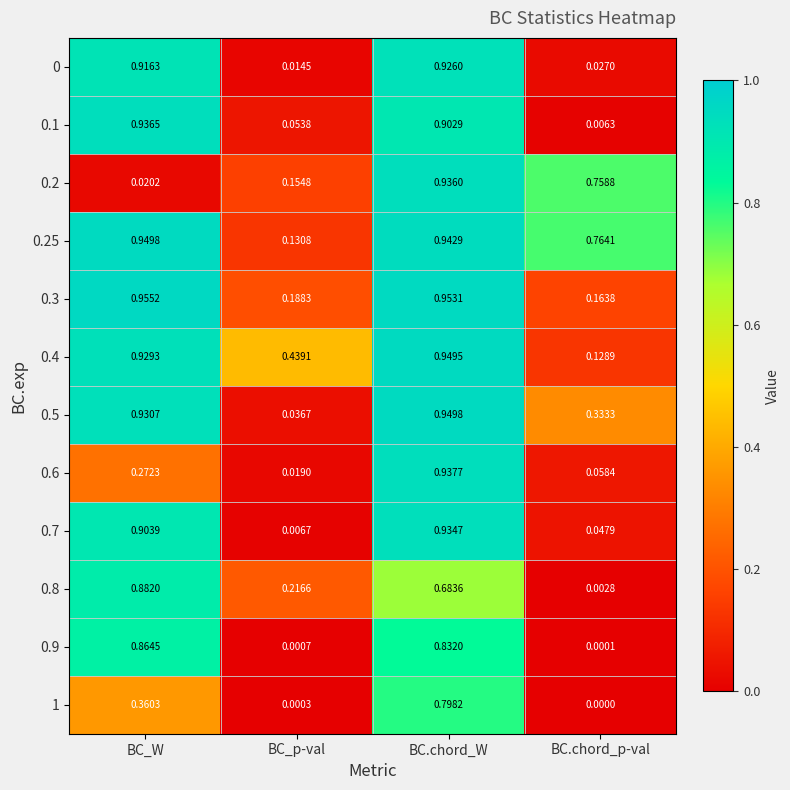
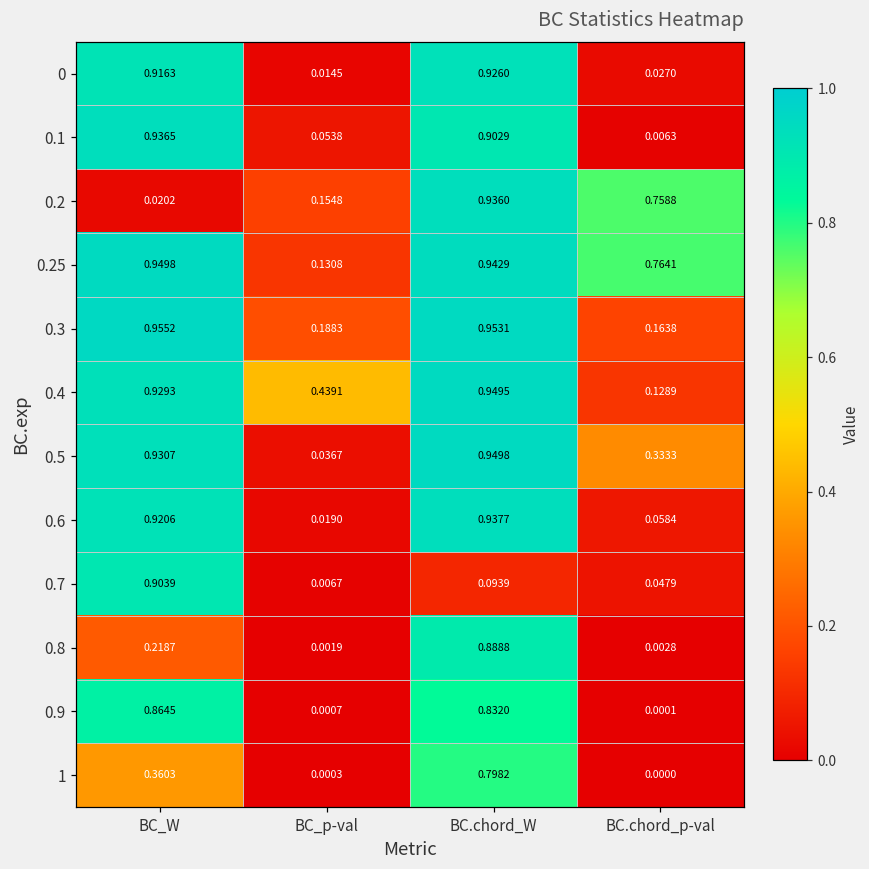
  {
    "0": {
      "BC_W": 0.9163,
      "BC_p-val": 0.0145,
      "BC.chord_W": 0.9260,
      "BC.chord_p-val": 0.0270
    },
    "0.1": {
      "BC_W": 0.9365,
      "BC_p-val": 0.0538,
      "BC.chord_W": 0.9029,
      "BC.chord_p-val": 0.0063
    },
    "0.2": {
      "BC_W": 0.0202,
      "BC_p-val": 0.1548,
      "BC.chord_W": 0.9360,
      "BC.chord_p-val": 0.7588
    },
    "0.25": {
      "BC_W": 0.9498,
      "BC_p-val": 0.1308,
      "BC.chord_W": 0.9429,
      "BC.chord_p-val": 0.7641
    },
    "0.3": {
      "BC_W": 0.9552,
      "BC_p-val": 0.1883,
      "BC.chord_W": 0.9531,
      "BC.chord_p-val": 0.1638
    },
    "0.4": {
      "BC_W": 0.9293,
      "BC_p-val": 0.4391,
      "BC.chord_W": 0.9495,
      "BC.chord_p-val": 0.1289
    },
    "0.5": {
      "BC_W": 0.9307,
      "BC_p-val": 0.0367,
      "BC.chord_W": 0.9498,
      "BC.chord_p-val": 0.3333
    },
    "0.6": {
-     "BC_W": 0.2723,
+     "BC_W": 0.9206,
      "BC_p-val": 0.0190,
      "BC.chord_W": 0.9377,
      "BC.chord_p-val": 0.0584
    },
    "0.7": {
      "BC_W": 0.9039,
      "BC_p-val": 0.0067,
-     "BC.chord_W": 0.9347,
+     "BC.chord_W": 0.0939,
      "BC.chord_p-val": 0.0479
    },
    "0.8": {
-     "BC_W": 0.8820,
-     "BC_p-val": 0.2166,
-     "BC.chord_W": 0.6836,
+     "BC_W": 0.2187,
+     "BC_p-val": 0.0019,
+     "BC.chord_W": 0.8888,
      "BC.chord_p-val": 0.0028
    },
    "0.9": {
      "BC_W": 0.8645,
      "BC_p-val": 0.0007,
      "BC.chord_W": 0.8320,
      "BC.chord_p-val": 0.0001
    },
    "1": {
      "BC_W": 0.3603,
      "BC_p-val": 0.0003,
      "BC.chord_W": 0.7982,
      "BC.chord_p-val": 0.0000
    }
  }
